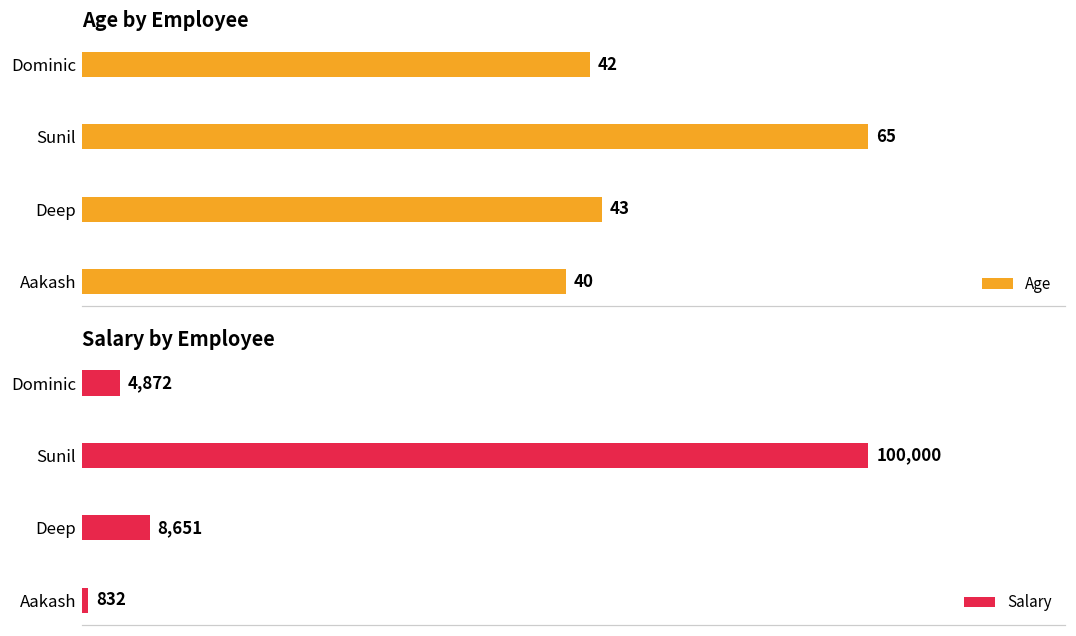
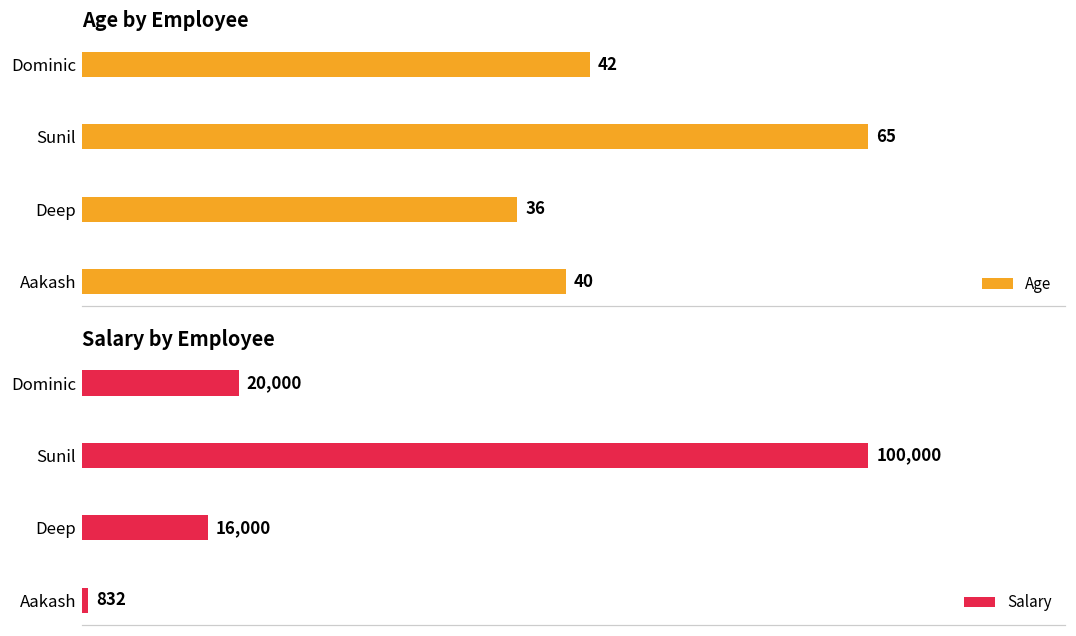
  {
    "Age by Employee": {
      "Dominic": "42",
      "Sunil": "65",
-     "Deep": "43",
+     "Deep": "36",
      "Aakash": "40"
    },
    "Salary by Employee": {
-     "Dominic": "4,872",
+     "Dominic": "20,000",
      "Sunil": "100,000",
-     "Deep": "8,651",
+     "Deep": "16,000",
      "Aakash": "832"
    }
  }
